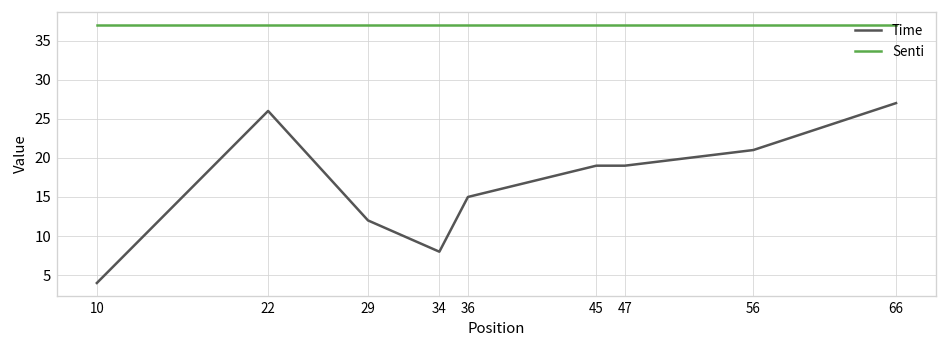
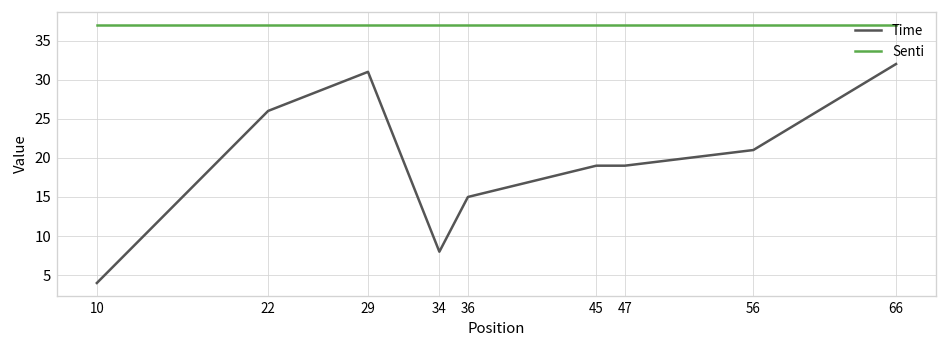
  {
    "Time": {
      "10": 4,
      "22": 26,
-     "29": 12,
+     "29": 31,
      "34": 8,
      "36": 15,
      "45": 19,
      "47": 19,
      "56": 21,
-     "66": 27
+     "66": 32
    },
    "Senti": {
      "10": 37,
      "22": 37,
      "29": 37,
      "34": 37,
      "36": 37,
      "45": 37,
      "47": 37,
      "56": 37,
      "66": 37
    }
  }
